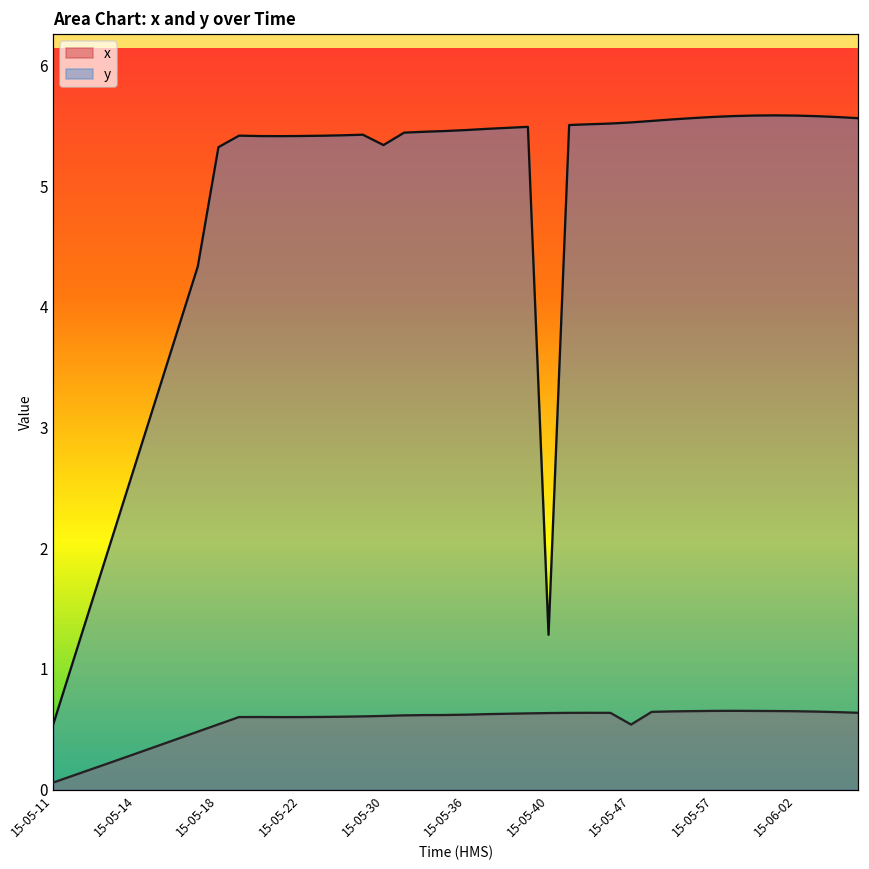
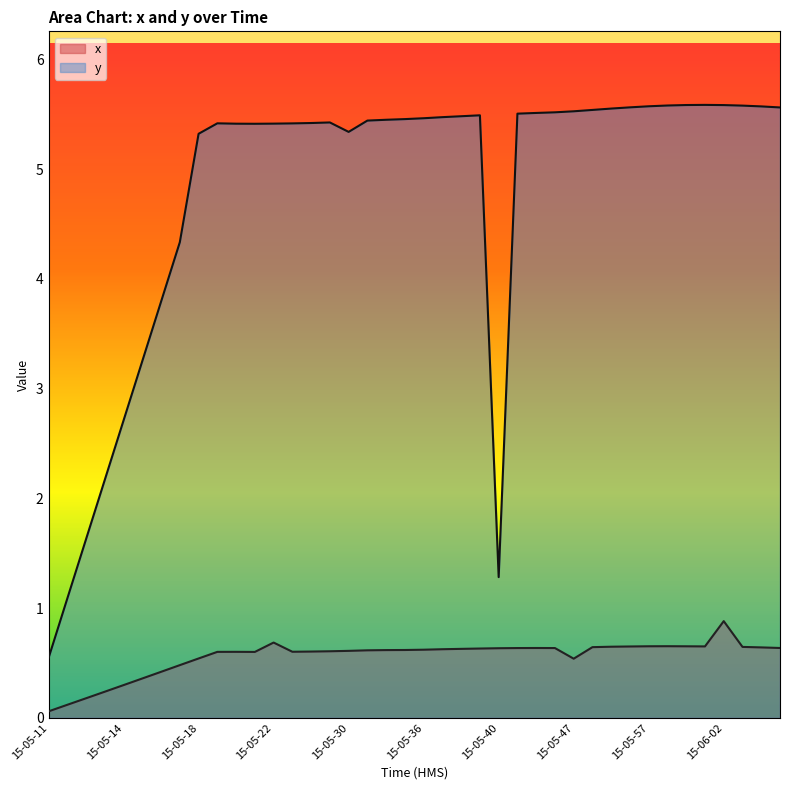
  {
    "x": {
      "15-05-18": 0.54,
-     "15-05-22": 0.60,
+     "15-05-22": 0.69,
      "15-05-30": 0.61,
      "15-05-36": 0.62,
      "15-05-40": 0.63,
      "15-05-47": 0.54,
      "15-05-57": 0.65,
-     "15-06-02": 0.65
+     "15-06-02": 0.88
    },
    "y": {
      "15-05-18": 5.32,
      "15-05-22": 5.42,
      "15-05-30": 5.34,
      "15-05-36": 5.47,
      "15-05-40": 1.28,
      "15-05-47": 5.53,
      "15-05-57": 5.57,
      "15-06-02": 5.59
    }
  }
